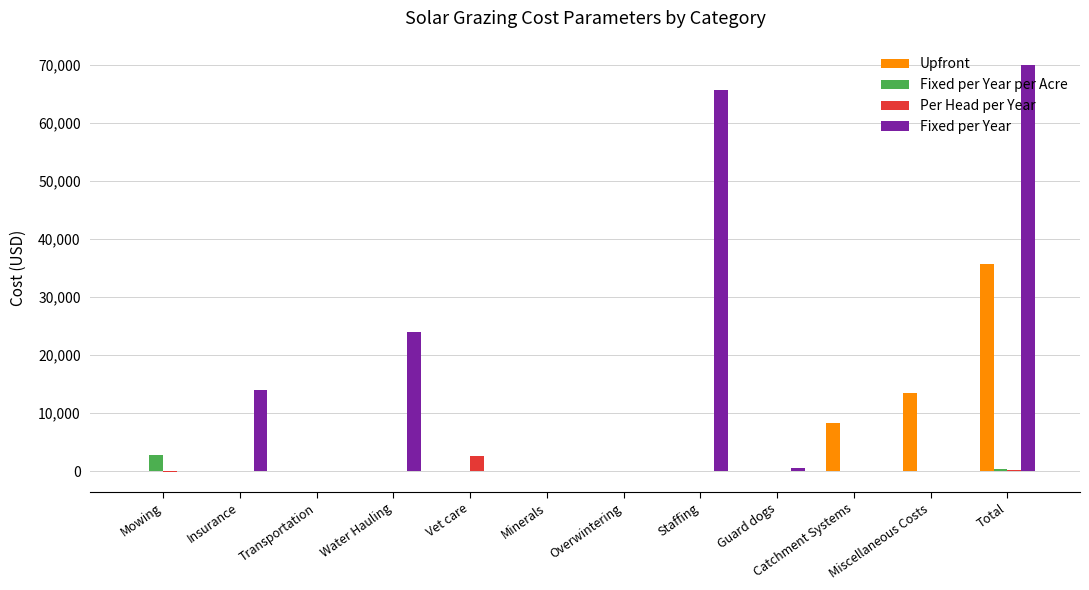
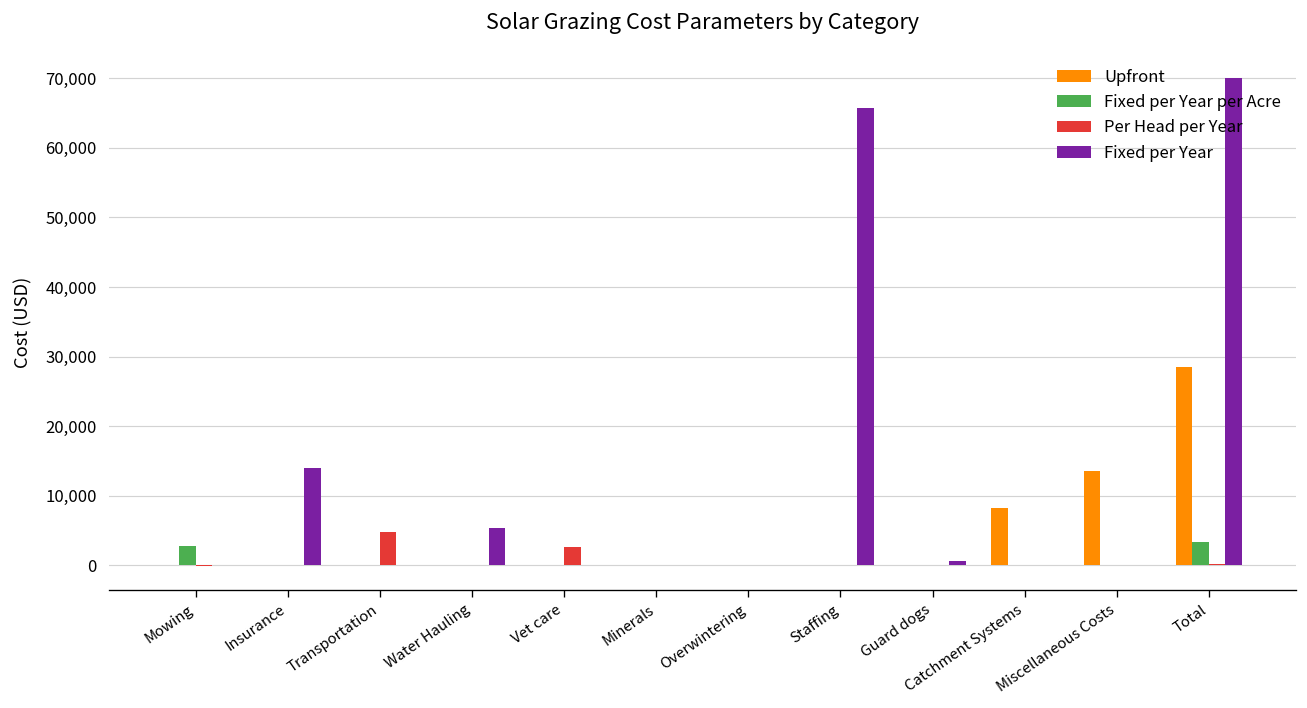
  {
    "Upfront": {
      "Mowing": "0",
      "Insurance": "0",
      "Transportation": "0",
      "Water Hauling": "0",
      "Vet care": "0",
      "Minerals": "0",
      "Overwintering": "0",
      "Staffing": "0",
      "Guard dogs": "0",
      "Catchment Systems": "8,000",
      "Miscellaneous Costs": "14,000",
-     "Total": "36,000"
+     "Total": "29,000"
    },
    "Fixed per Year per Acre": {
      "Mowing": "3,000",
      "Insurance": "0",
      "Transportation": "0",
      "Water Hauling": "0",
      "Vet care": "0",
      "Minerals": "0",
      "Overwintering": "0",
      "Staffing": "0",
      "Guard dogs": "0",
      "Catchment Systems": "0",
      "Miscellaneous Costs": "0",
-     "Total": "0"
+     "Total": "3,000"
    },
    "Per Head per Year": {
      "Insurance": "0",
-     "Transportation": "0",
+     "Transportation": "5,000",
      "Water Hauling": "0",
      "Vet care": "3,000",
      "Guard dogs": "0",
      "Catchment Systems": "0",
      "Miscellaneous Costs": "0"
    },
    "Fixed per Year": {
      "Mowing": "0",
      "Insurance": "14,000",
      "Transportation": "0",
-     "Water Hauling": "24,000",
+     "Water Hauling": "5,000",
      "Vet care": "0",
      "Minerals": "0",
      "Overwintering": "0",
      "Staffing": "66,000",
      "Guard dogs": "1,000",
      "Catchment Systems": "0",
      "Miscellaneous Costs": "0",
      "Total": "70,000"
    }
  }
